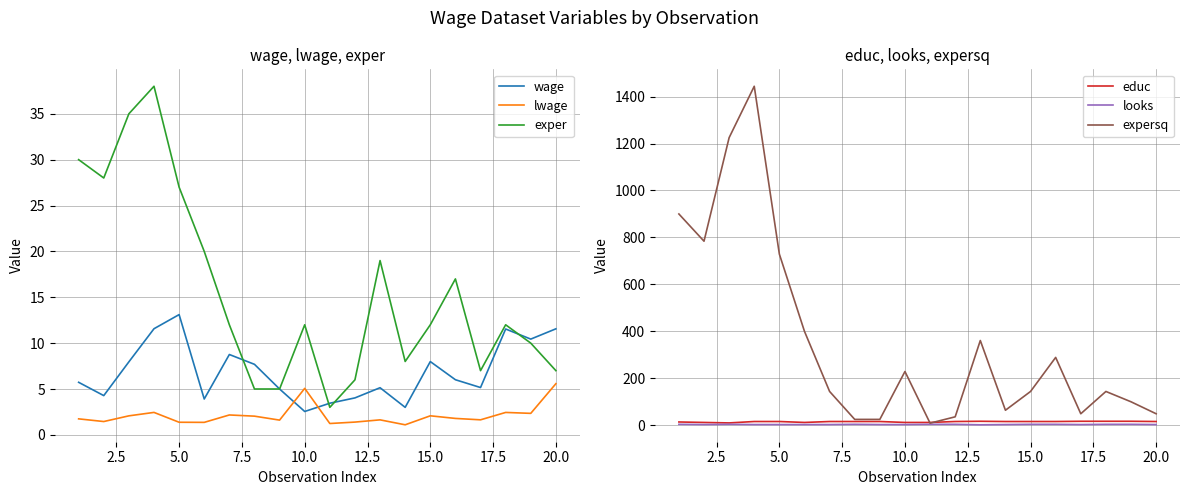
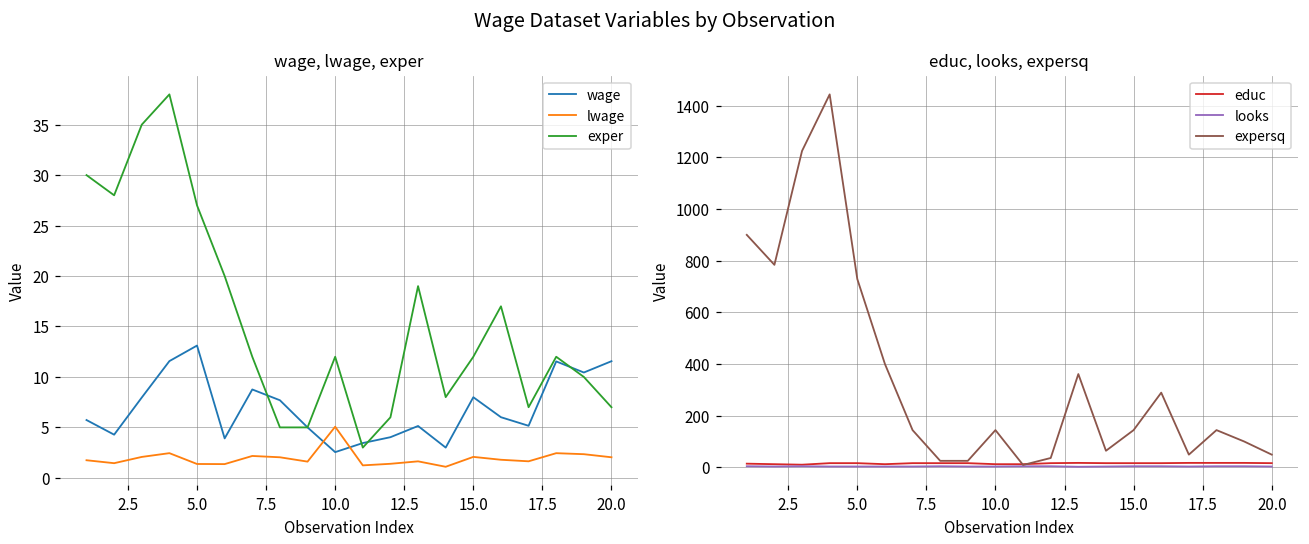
  {
    "wage, lwage, exper": {
      "wage": {
        "5.0": 13,
        "10.0": 3,
        "15.0": 8,
        "20.0": 12
      },
      "lwage": {
        "5.0": 1,
        "10.0": 5,
        "15.0": 2,
-       "20.0": 6
+       "20.0": 2
      },
      "exper": {
        "5.0": 27,
        "10.0": 12,
        "15.0": 12,
        "20.0": 7
      }
    },
    "educ, looks, expersq": {
      "educ": {
        "5.0": 20,
        "15.0": 20,
        "20.0": 20
      },
      "looks": {
        "5.0": 0,
        "15.0": 0,
        "20.0": 0
      },
      "expersq": {
        "5.0": 730,
-       "10.0": 230,
+       "10.0": 140,
        "15.0": 140,
        "20.0": 50
      }
    }
  }
